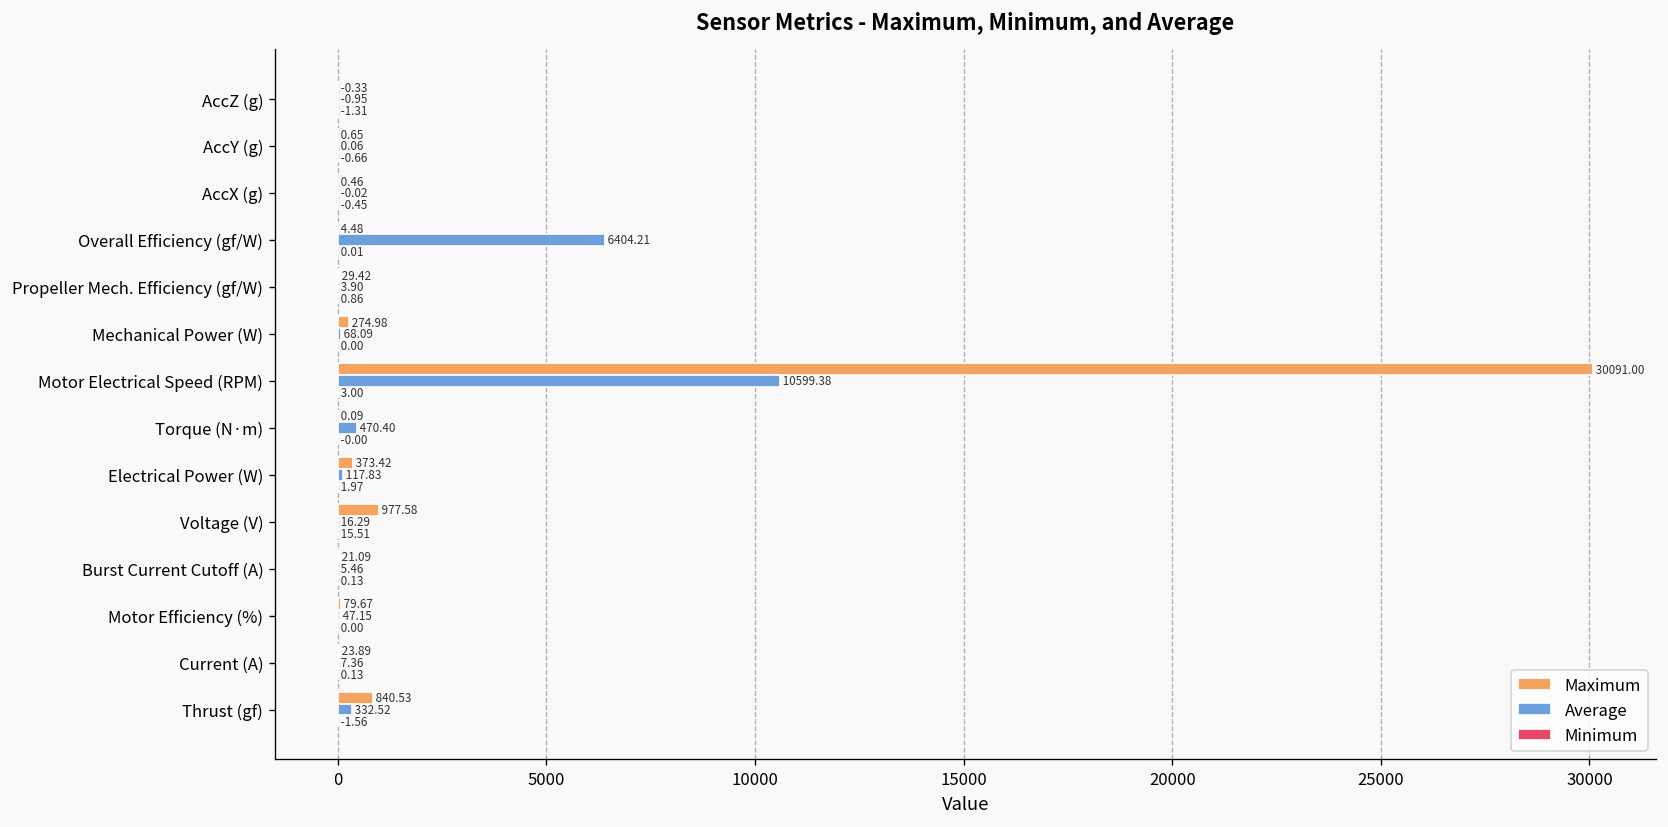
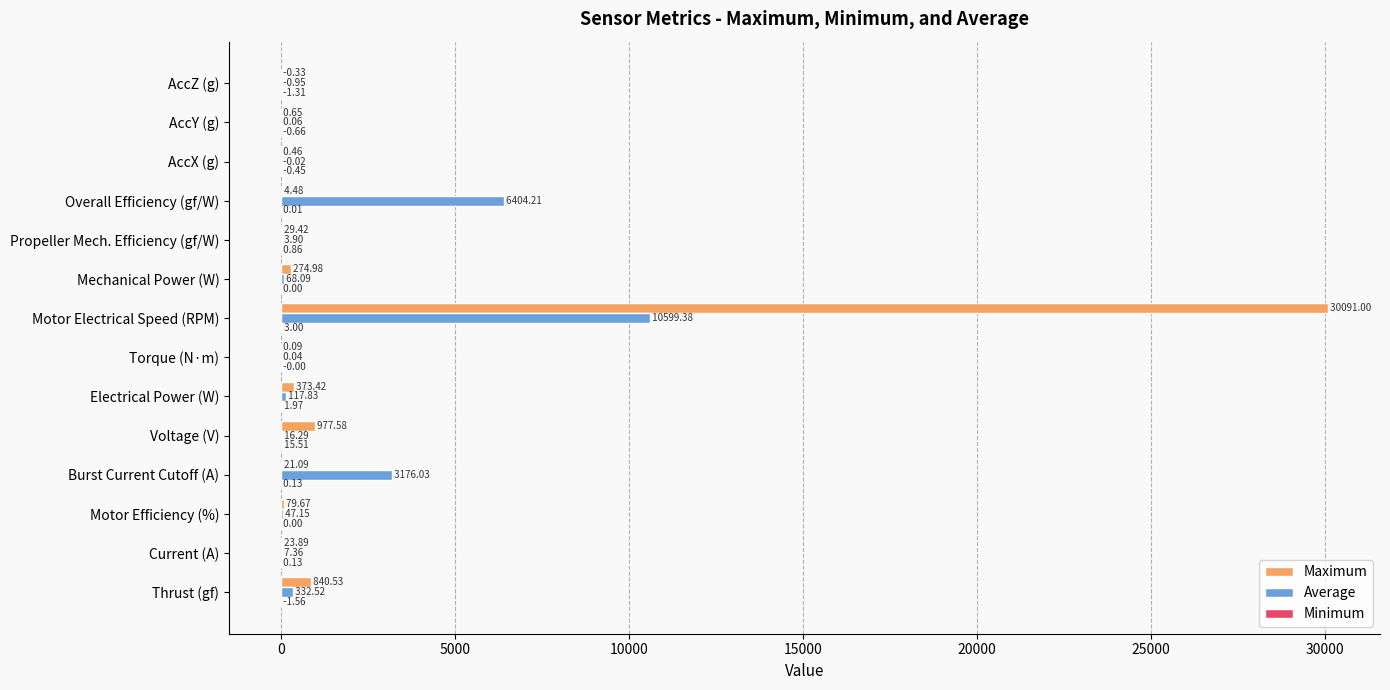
  {
    "Maximum": {
      "AccZ (g)": -0.33,
      "AccY (g)": 0.65,
      "AccX (g)": 0.46,
      "Overall Efficiency (gf/W)": 4.48,
      "Propeller Mech. Efficiency (gf/W)": 29.42,
      "Mechanical Power (W)": 274.98,
      "Motor Electrical Speed (RPM)": 30091.00,
      "Torque (N·m)": 0.09,
      "Electrical Power (W)": 373.42,
      "Voltage (V)": 977.58,
      "Burst Current Cutoff (A)": 21.09,
      "Motor Efficiency (%)": 79.67,
      "Current (A)": 23.89,
      "Thrust (gf)": 840.53
    },
    "Average": {
      "AccZ (g)": -0.95,
      "AccY (g)": 0.06,
      "AccX (g)": -0.02,
      "Overall Efficiency (gf/W)": 6404.21,
      "Propeller Mech. Efficiency (gf/W)": 3.90,
      "Mechanical Power (W)": 68.09,
      "Motor Electrical Speed (RPM)": 10599.38,
-     "Torque (N·m)": 470.40,
+     "Torque (N·m)": 0.04,
      "Electrical Power (W)": 117.83,
      "Voltage (V)": 16.29,
-     "Burst Current Cutoff (A)": 5.46,
+     "Burst Current Cutoff (A)": 3176.03,
      "Motor Efficiency (%)": 47.15,
      "Current (A)": 7.36,
      "Thrust (gf)": 332.52
    },
    "Minimum": {
      "AccZ (g)": -1.31,
      "AccY (g)": -0.66,
      "AccX (g)": -0.45,
      "Overall Efficiency (gf/W)": 0.01,
      "Propeller Mech. Efficiency (gf/W)": 0.86,
      "Mechanical Power (W)": 0.00,
      "Motor Electrical Speed (RPM)": 3.00,
      "Torque (N·m)": -0.00,
      "Electrical Power (W)": 1.97,
      "Voltage (V)": 15.51,
      "Burst Current Cutoff (A)": 0.13,
      "Motor Efficiency (%)": 0.00,
      "Current (A)": 0.13,
      "Thrust (gf)": -1.56
    }
  }
